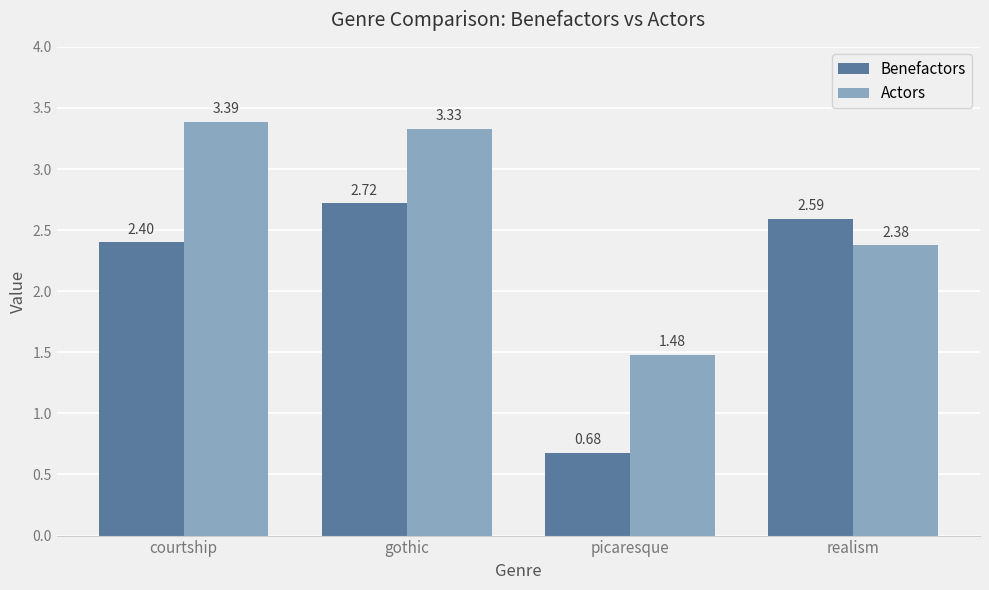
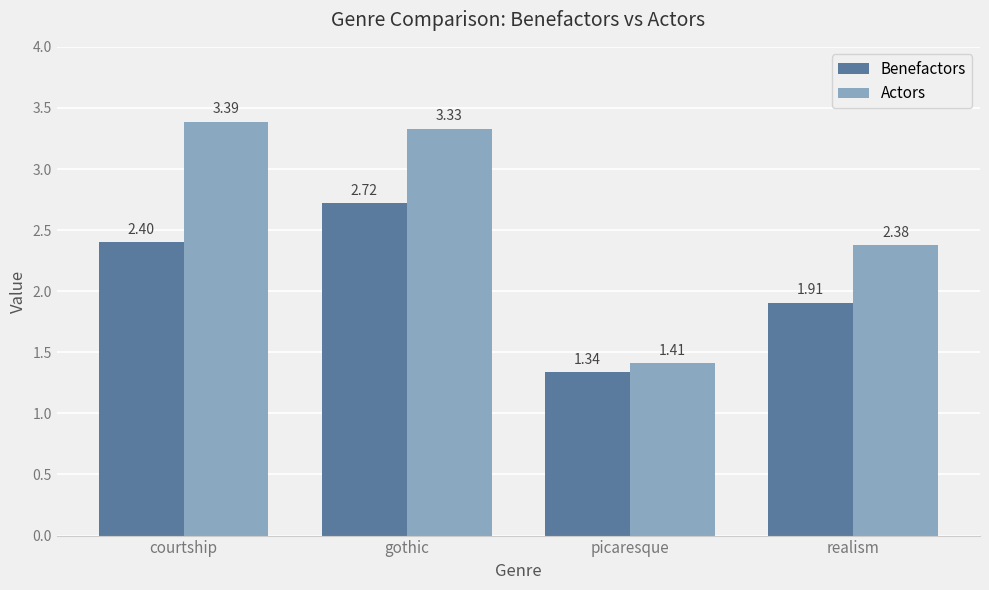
  {
    "Benefactors": {
      "courtship": 2.40,
      "gothic": 2.72,
-     "picaresque": 0.68,
-     "realism": 2.59
+     "picaresque": 1.34,
+     "realism": 1.91
    },
    "Actors": {
      "courtship": 3.39,
      "gothic": 3.33,
-     "picaresque": 1.48,
+     "picaresque": 1.41,
      "realism": 2.38
    }
  }
